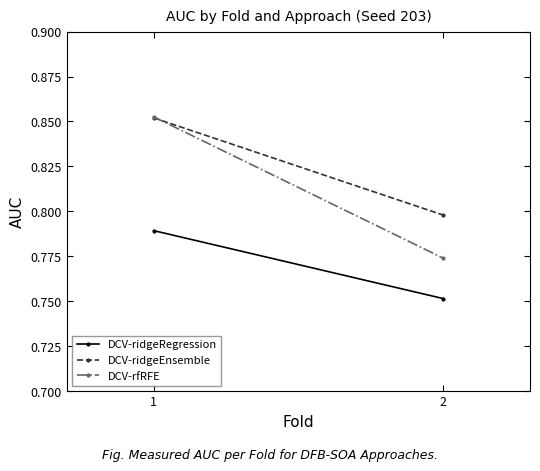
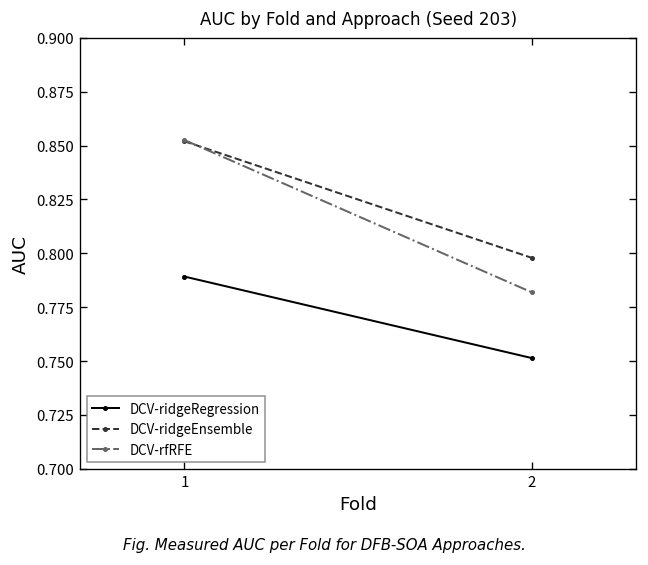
  {
    "DCV-ridgeRegression": {
      "1": 0.789,
      "2": 0.751
    },
    "DCV-ridgeEnsemble": {
      "2": 0.798
    },
    "DCV-rfRFE": {
-     "2": 0.774
+     "2": 0.782
    }
  }
